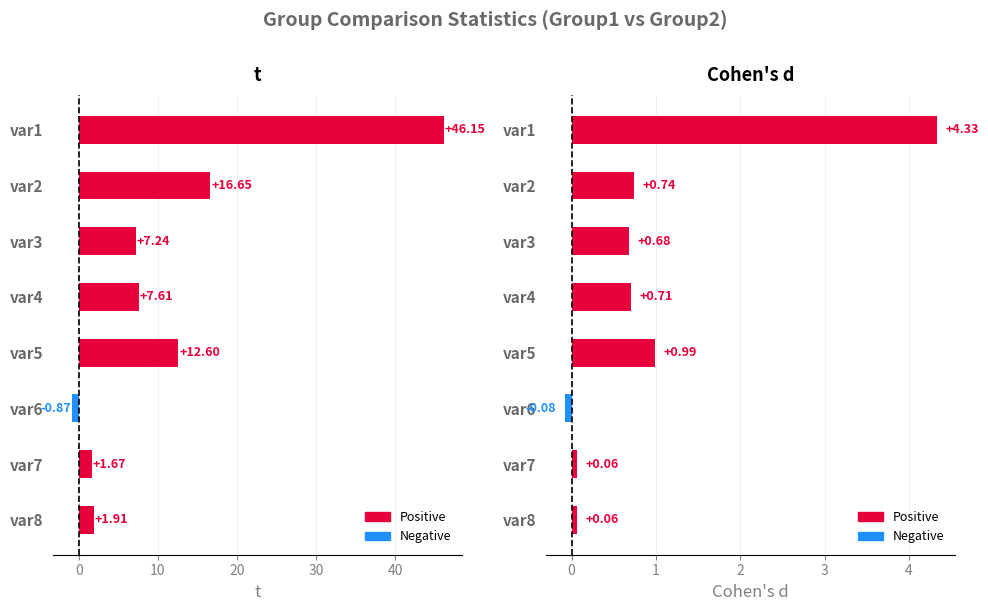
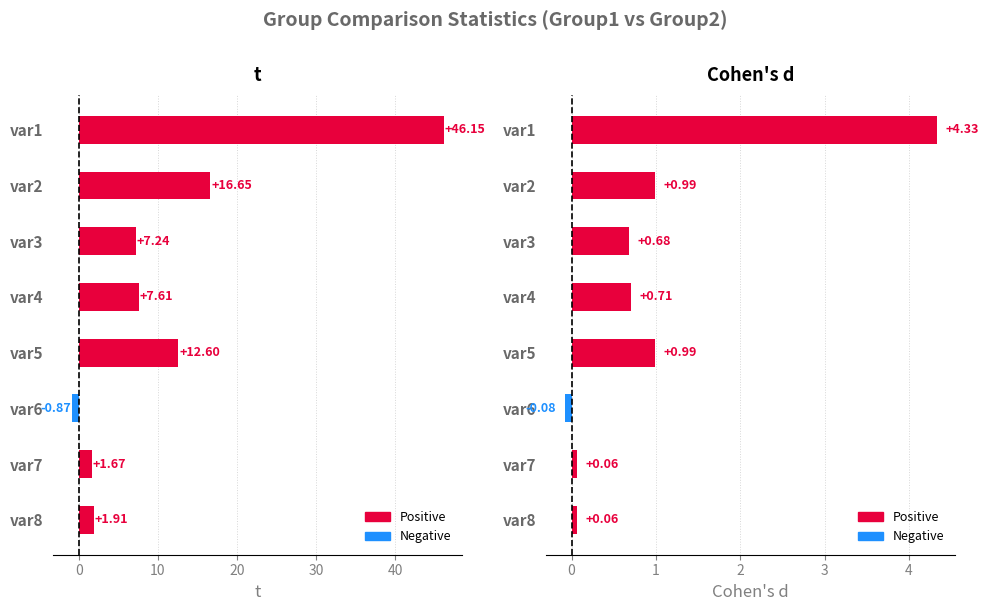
  {
    "t": {
      "var1": "+46.15",
      "var2": "+16.65",
      "var3": "+7.24",
      "var4": "+7.61",
      "var5": "+12.60",
      "var6": "-0.87",
      "var7": "+1.67",
      "var8": "+1.91"
    },
    "Cohen's d": {
      "var1": "+4.33",
-     "var2": "+0.74",
+     "var2": "+0.99",
      "var3": "+0.68",
      "var4": "+0.71",
      "var5": "+0.99",
      "var6": "-0.08",
      "var7": "+0.06",
      "var8": "+0.06"
    }
  }
